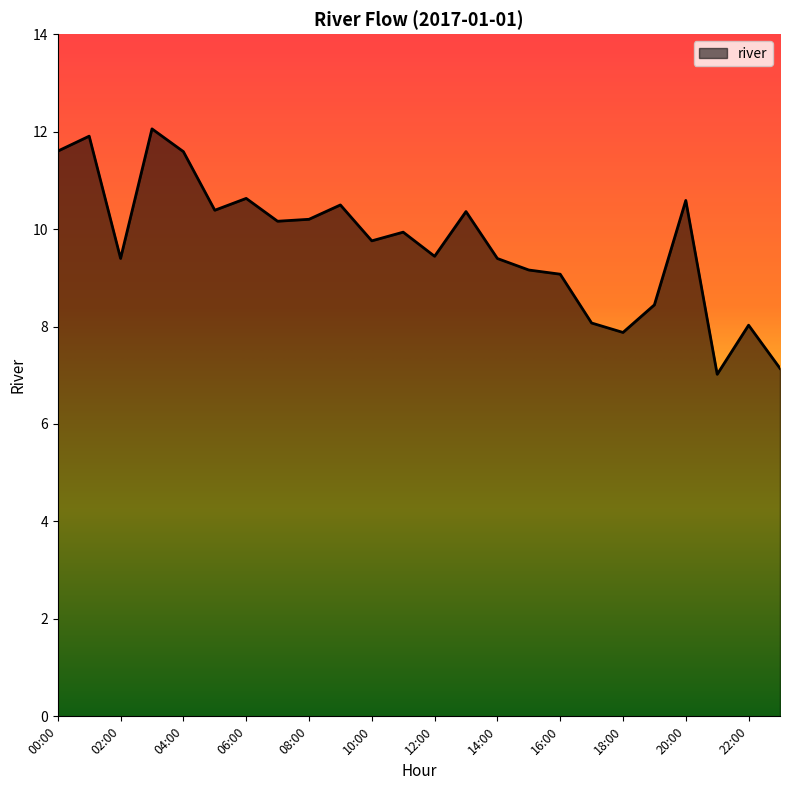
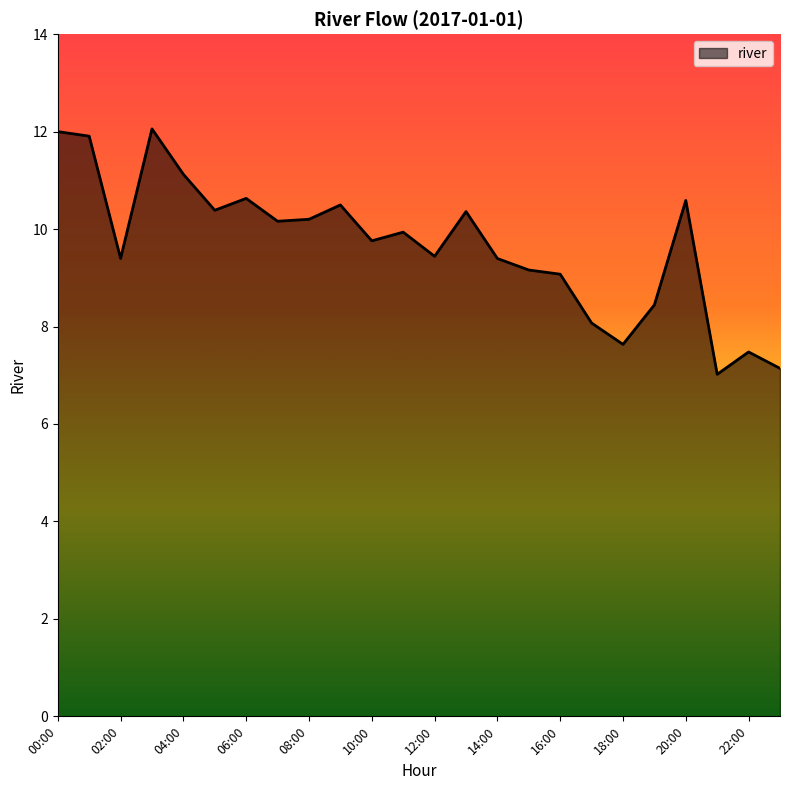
  {
-   "00:00": 11.6,
+   "00:00": 12.0,
    "02:00": 9.4,
-   "04:00": 11.6,
+   "04:00": 11.1,
    "06:00": 10.6,
    "08:00": 10.2,
    "10:00": 9.8,
    "12:00": 9.4,
    "14:00": 9.4,
    "16:00": 9.1,
-   "18:00": 7.9,
+   "18:00": 7.6,
    "20:00": 10.6,
-   "22:00": 8.0
+   "22:00": 7.5
  }
